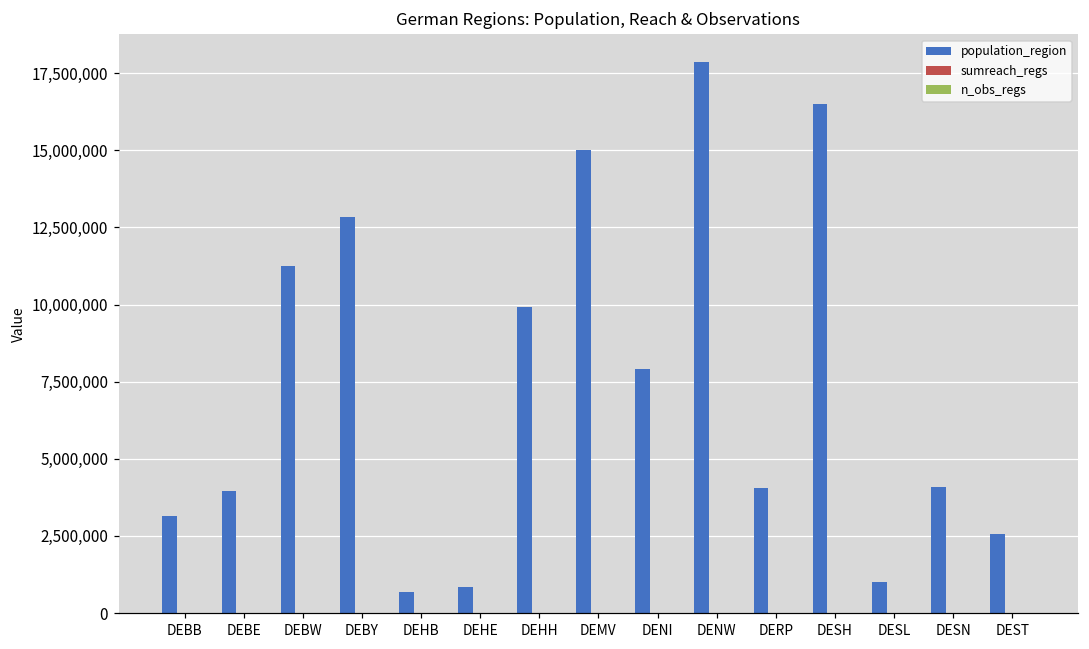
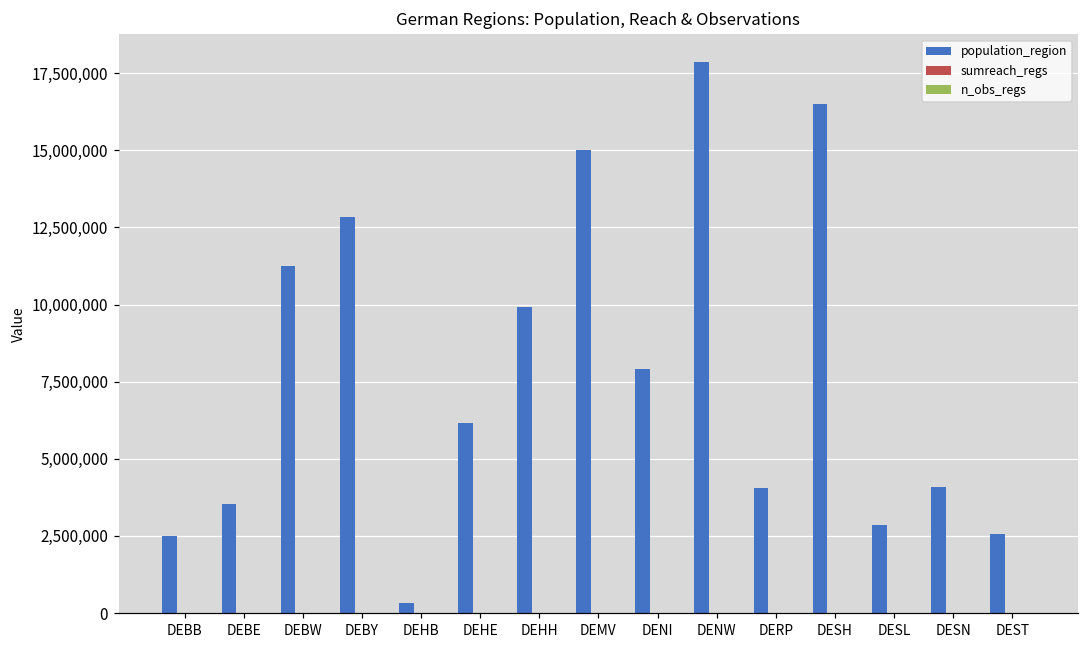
  {
    "population_region": {
-     "DEBB": "3,100,000",
-     "DEBE": "3,900,000",
+     "DEBB": "2,500,000",
+     "DEBE": "3,500,000",
      "DEBW": "11,300,000",
      "DEBY": "12,800,000",
-     "DEHB": "700,000",
-     "DEHE": "900,000",
+     "DEHB": "300,000",
+     "DEHE": "6,200,000",
      "DEHH": "9,900,000",
      "DEMV": "15,000,000",
      "DENI": "7,900,000",
      "DENW": "17,900,000",
      "DERP": "4,100,000",
      "DESH": "16,500,000",
-     "DESL": "1,000,000",
+     "DESL": "2,900,000",
      "DESN": "4,100,000",
      "DEST": "2,500,000"
    }
  }
